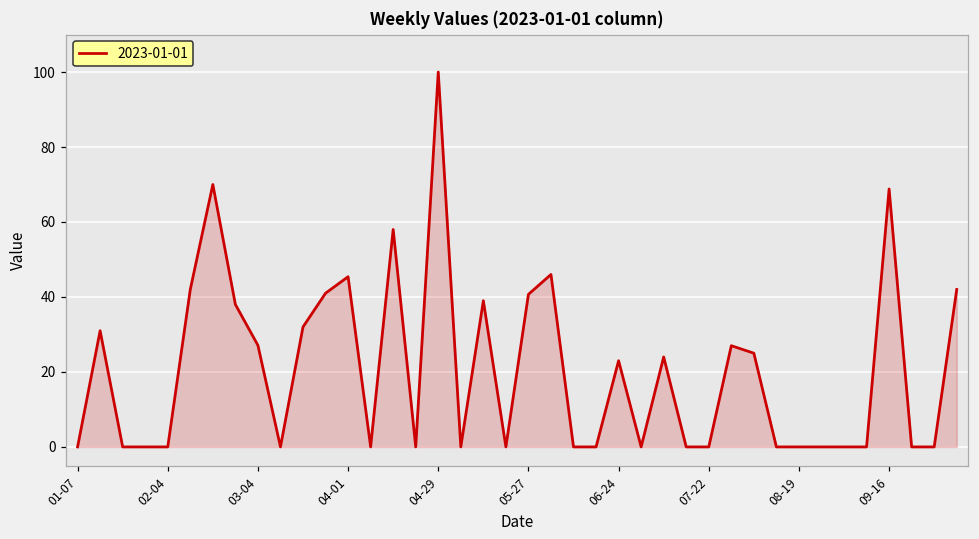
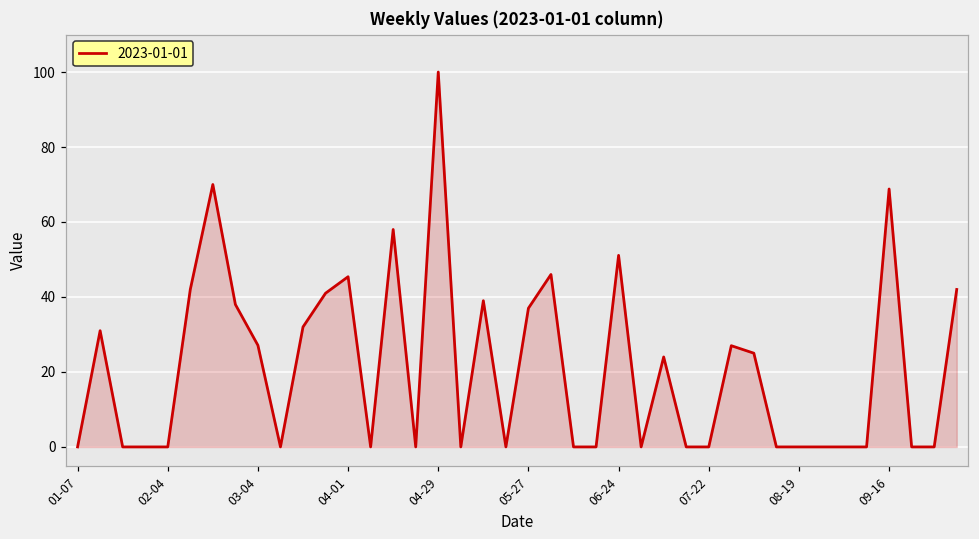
  {
    "01-07": 0,
    "02-04": 0,
    "03-04": 27,
    "04-01": 45,
    "04-29": 100,
-   "05-27": 41,
-   "06-24": 23,
+   "05-27": 37,
+   "06-24": 51,
    "07-22": 0,
    "08-19": 0,
    "09-16": 69
  }
